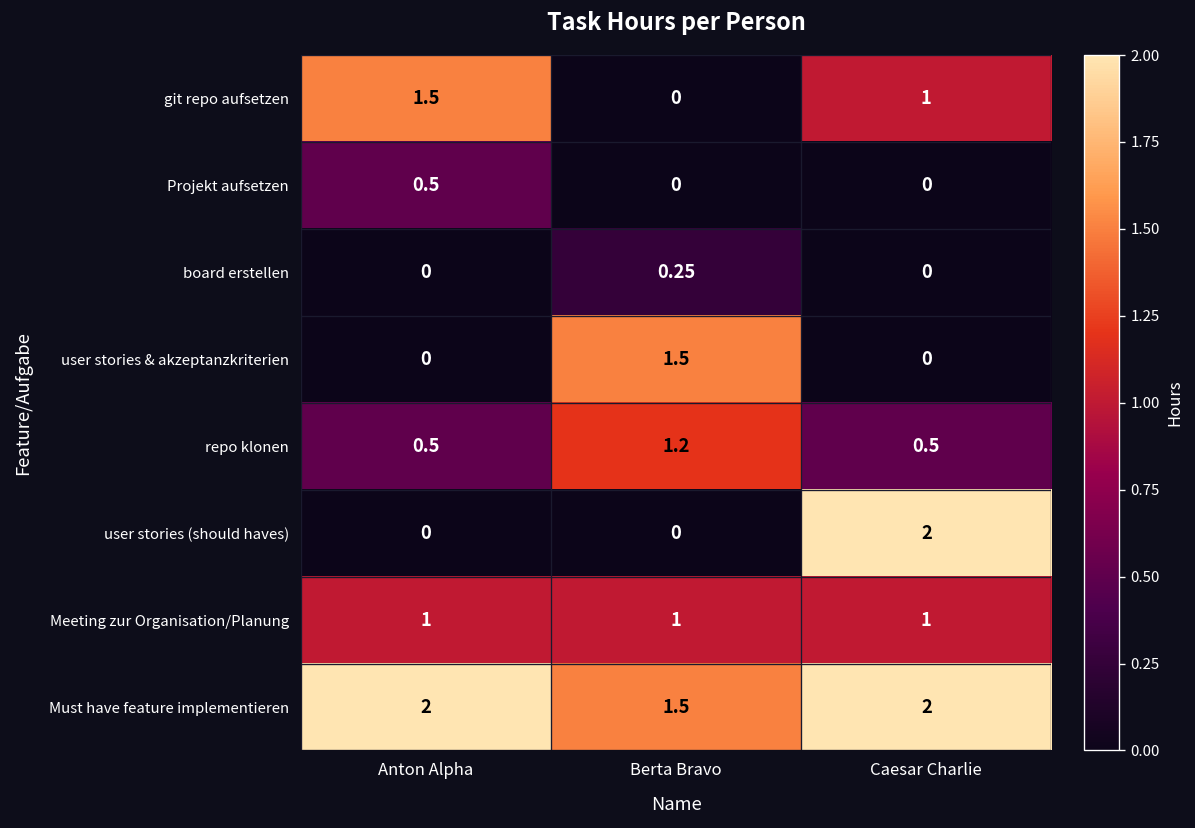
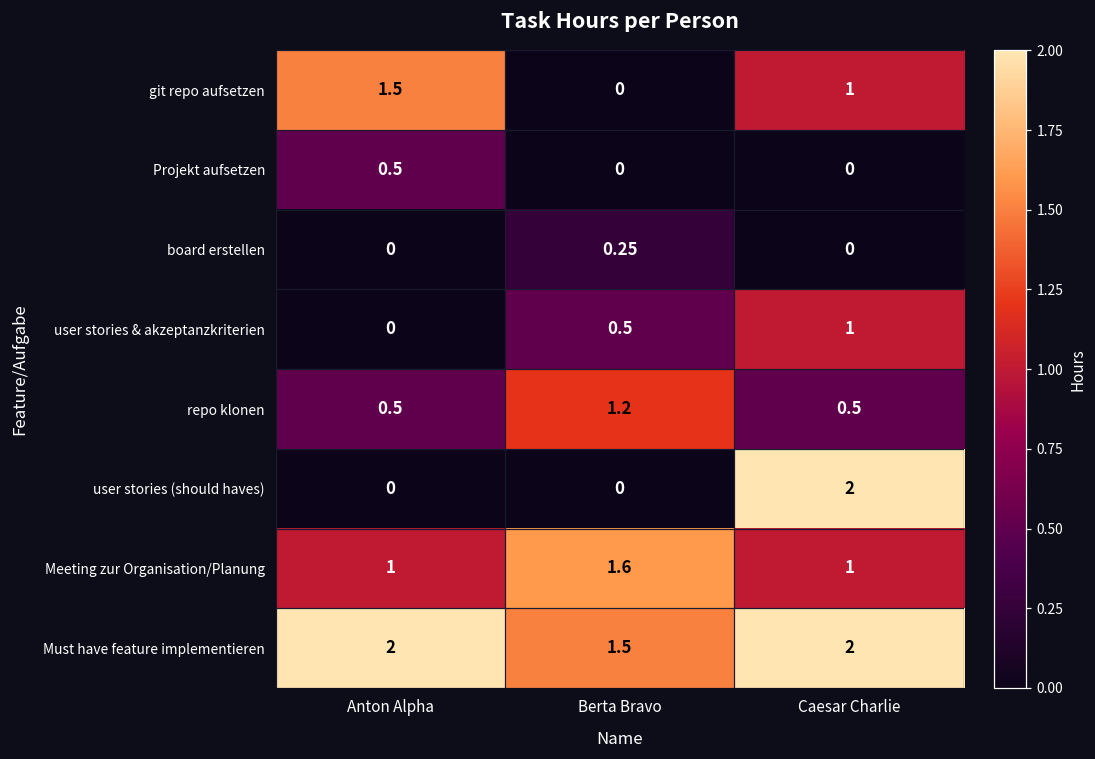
  {
    "git repo aufsetzen": {
      "Anton Alpha": 1.5,
      "Berta Bravo": 0,
      "Caesar Charlie": 1
    },
    "Projekt aufsetzen": {
      "Anton Alpha": 0.5,
      "Berta Bravo": 0,
      "Caesar Charlie": 0
    },
    "board erstellen": {
      "Anton Alpha": 0,
      "Berta Bravo": 0.25,
      "Caesar Charlie": 0
    },
    "user stories & akzeptanzkriterien": {
      "Anton Alpha": 0,
-     "Berta Bravo": 1.5,
-     "Caesar Charlie": 0
+     "Berta Bravo": 0.5,
+     "Caesar Charlie": 1
    },
    "repo klonen": {
      "Anton Alpha": 0.5,
      "Berta Bravo": 1.2,
      "Caesar Charlie": 0.5
    },
    "user stories (should haves)": {
      "Anton Alpha": 0,
      "Berta Bravo": 0,
      "Caesar Charlie": 2
    },
    "Meeting zur Organisation/Planung": {
      "Anton Alpha": 1,
-     "Berta Bravo": 1,
+     "Berta Bravo": 1.6,
      "Caesar Charlie": 1
    },
    "Must have feature implementieren": {
      "Anton Alpha": 2,
      "Berta Bravo": 1.5,
      "Caesar Charlie": 2
    }
  }
